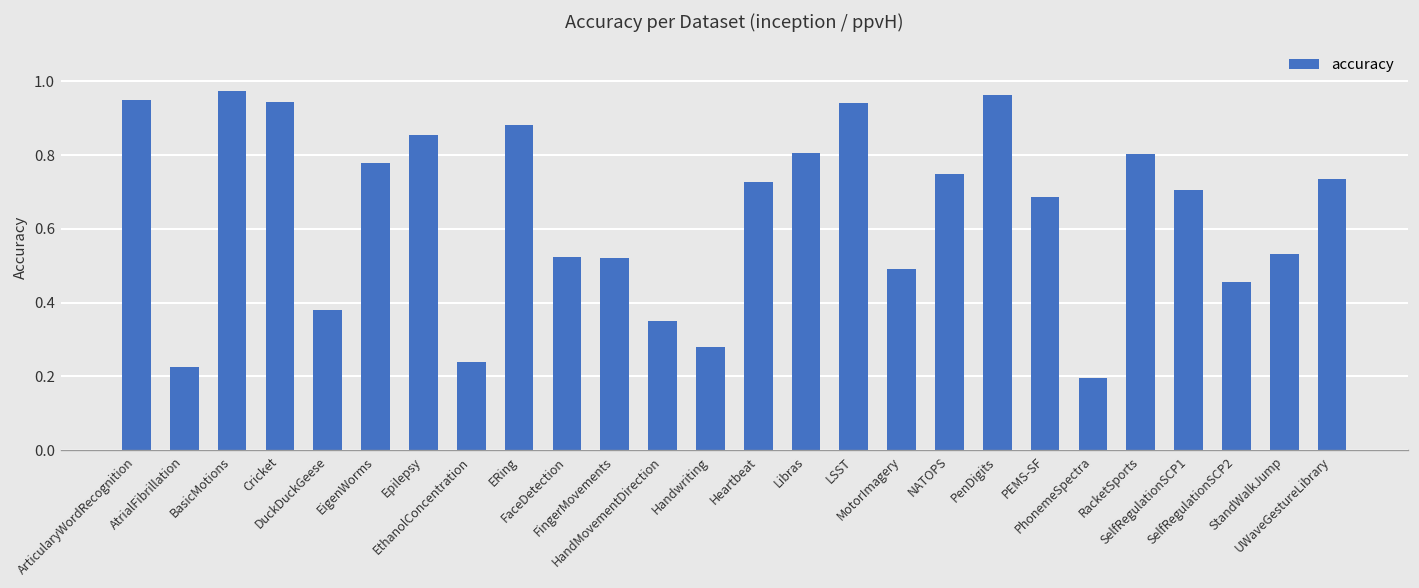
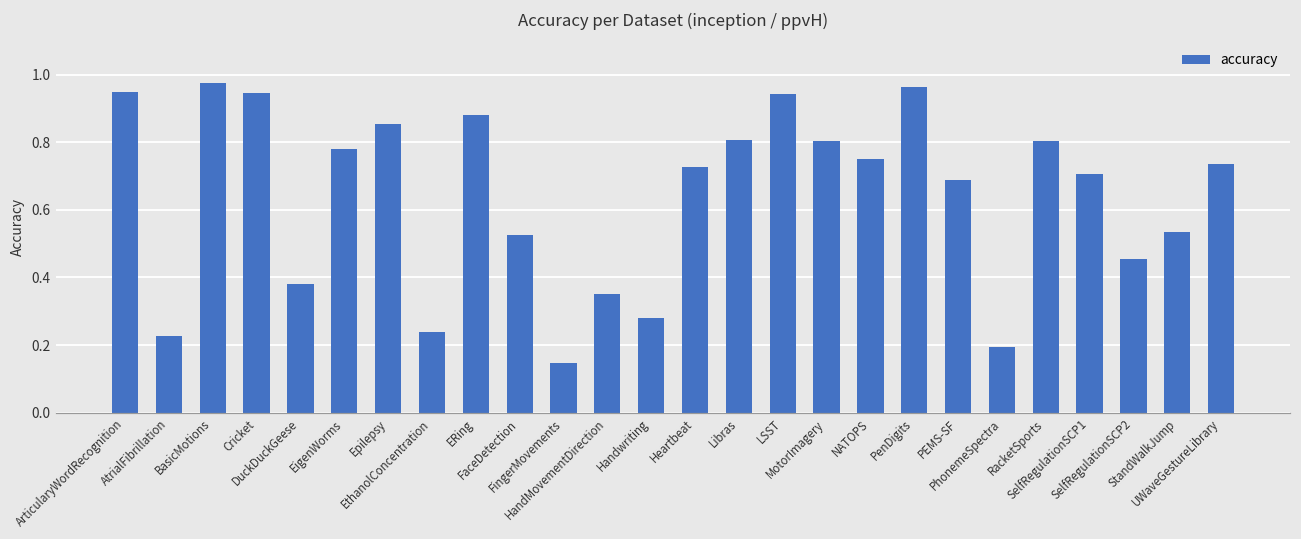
  {
    "ArticularyWordRecognition": 0.95,
    "AtrialFibrillation": 0.23,
    "BasicMotions": 0.98,
    "Cricket": 0.94,
    "DuckDuckGeese": 0.38,
    "EigenWorms": 0.78,
    "Epilepsy": 0.86,
    "EthanolConcentration": 0.24,
    "ERing": 0.88,
    "FaceDetection": 0.52,
-   "FingerMovements": 0.52,
+   "FingerMovements": 0.15,
    "HandMovementDirection": 0.35,
    "Handwriting": 0.28,
    "Heartbeat": 0.73,
    "Libras": 0.81,
    "LSST": 0.94,
-   "MotorImagery": 0.49,
+   "MotorImagery": 0.80,
    "NATOPS": 0.75,
    "PenDigits": 0.96,
    "PEMS-SF": 0.69,
    "PhonemeSpectra": 0.19,
    "RacketSports": 0.80,
    "SelfRegulationSCP1": 0.71,
    "SelfRegulationSCP2": 0.46,
    "StandWalkJump": 0.53,
    "UWaveGestureLibrary": 0.73
  }
